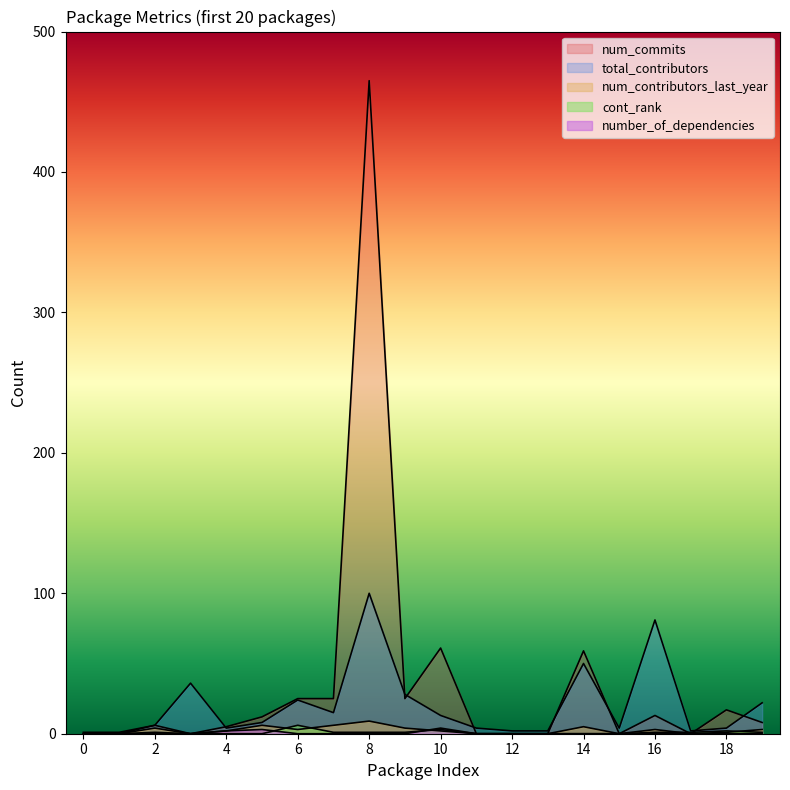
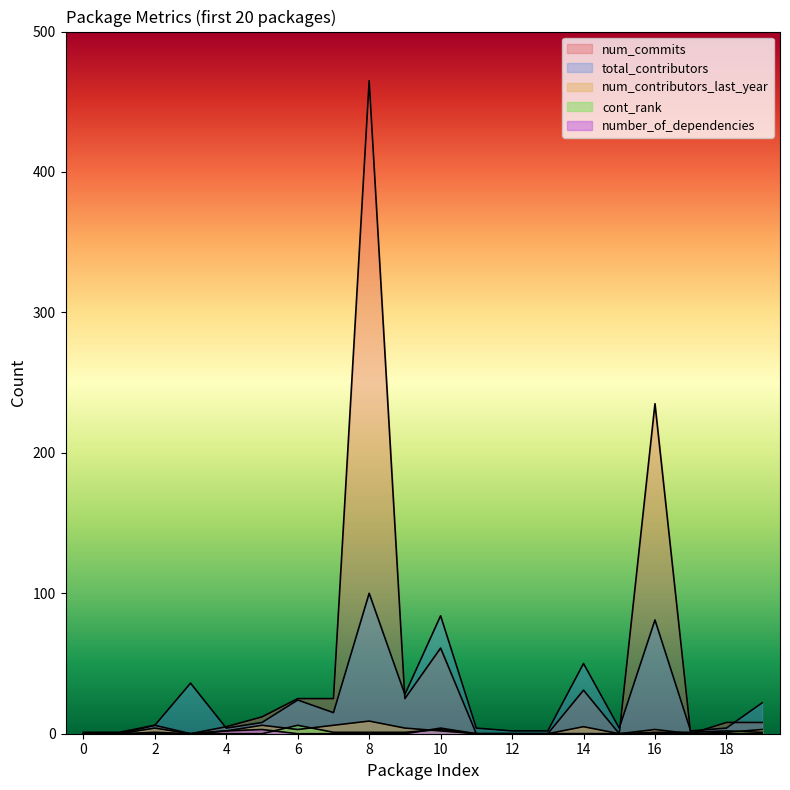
  {
    "num_commits": {
      "8": 465,
      "10": 61,
-     "14": 59,
-     "16": 13,
-     "18": 17
+     "14": 31,
+     "16": 235,
+     "18": 8
    },
    "total_contributors": {
      "8": 100,
-     "10": 13,
+     "10": 84,
      "12": 2,
      "14": 50,
      "16": 81,
      "18": 4
    },
    "num_contributors_last_year": {
      "2": 4,
      "6": 3,
      "8": 9,
      "14": 5,
      "16": 3
    },
    "cont_rank": {
      "4": 0,
      "6": 6
    },
    "number_of_dependencies": {
      "6": 0
    }
  }
